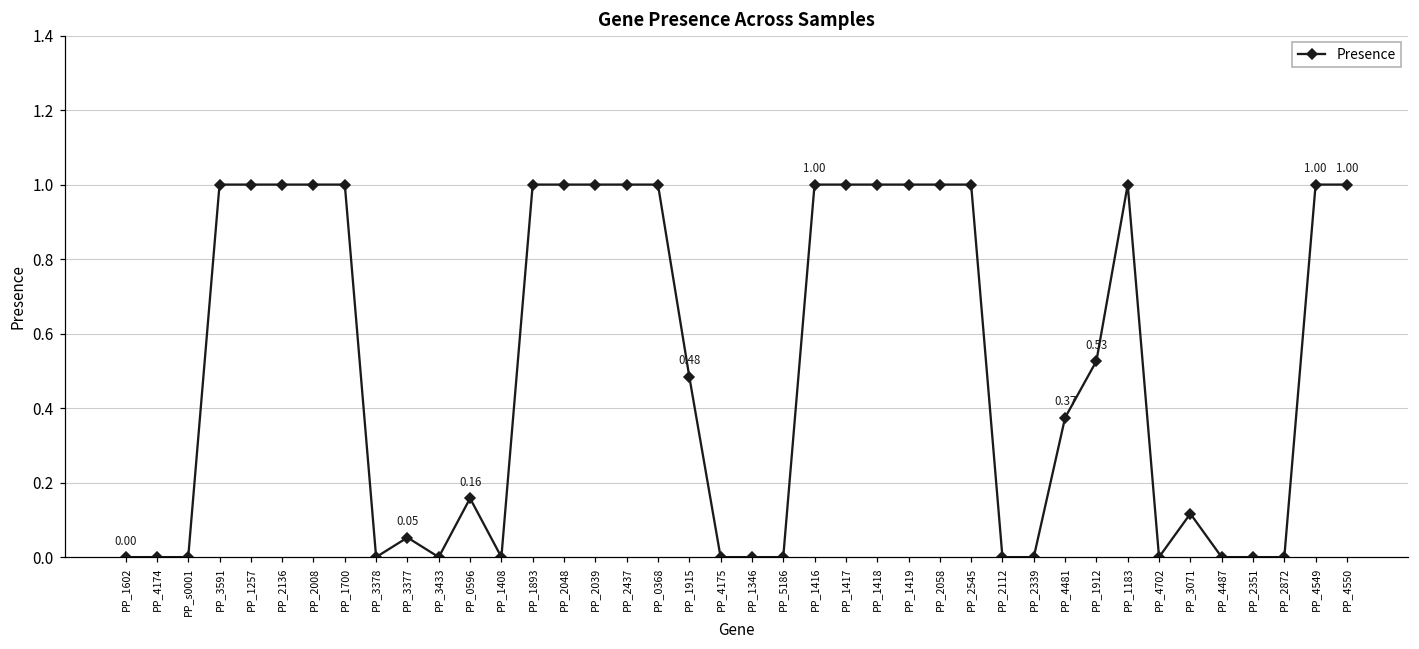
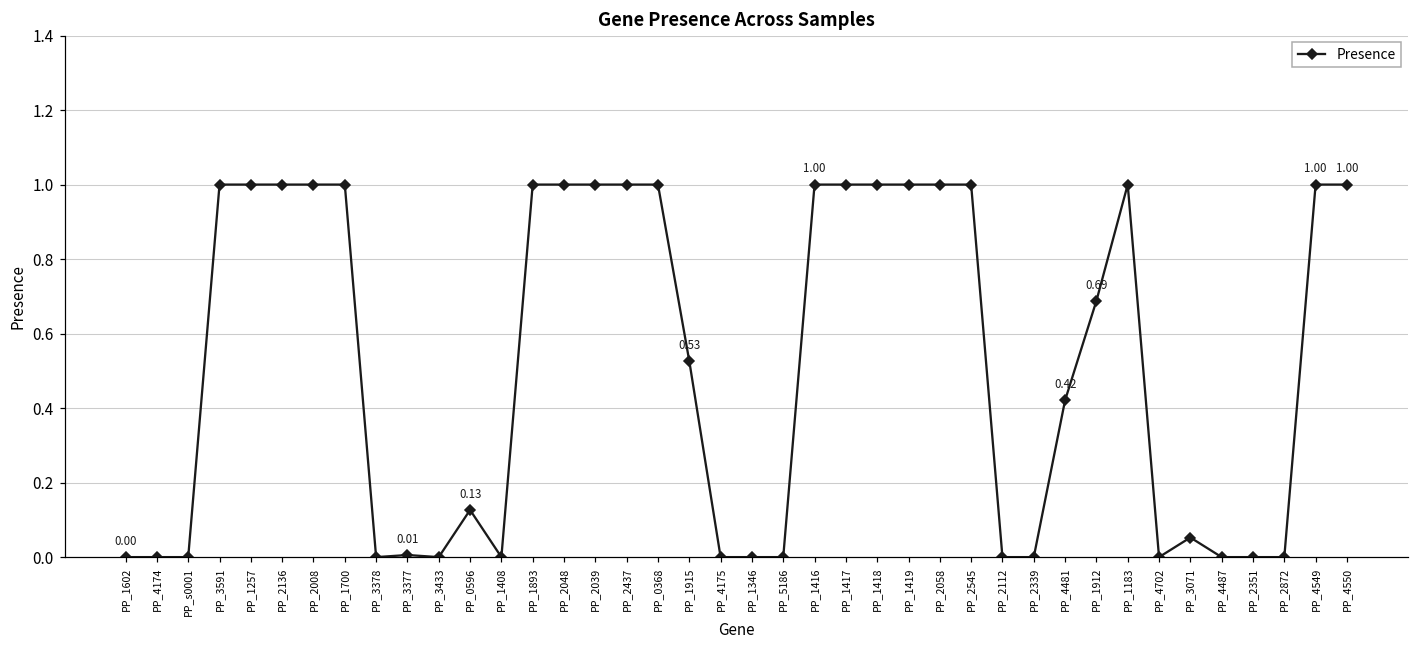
  {
    "PP_1602": 0.00,
-   "PP_3377": 0.05,
-   "PP_0596": 0.16,
-   "PP_1915": 0.48,
+   "PP_3377": 0.01,
+   "PP_0596": 0.13,
+   "PP_1915": 0.53,
    "PP_1416": 1.00,
-   "PP_4481": 0.37,
-   "PP_1912": 0.53,
-   "PP_3071": 0.12,
+   "PP_4481": 0.42,
+   "PP_1912": 0.69,
+   "PP_3071": 0.05,
    "PP_4549": 1.00,
    "PP_4550": 1.00
  }
